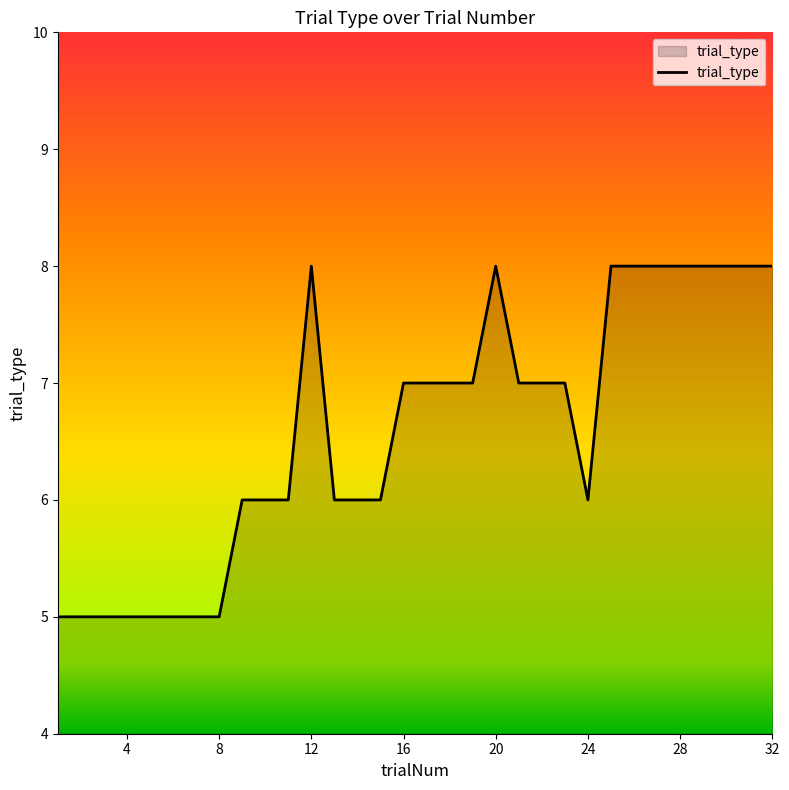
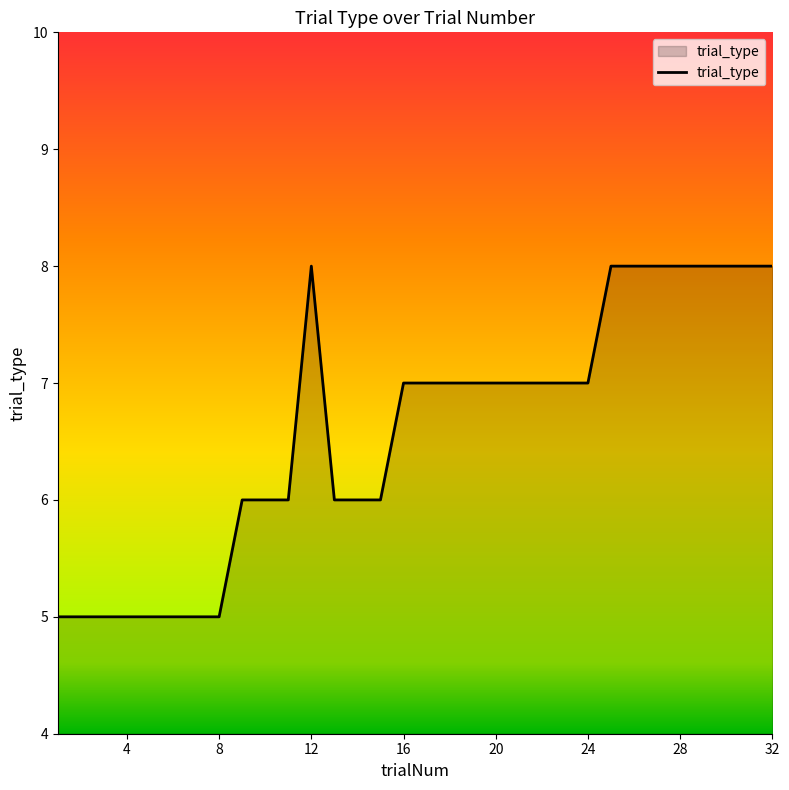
  {
    "4": 5,
    "8": 5,
    "12": 8,
    "16": 7,
-   "20": 8,
-   "24": 6,
+   "20": 7,
+   "24": 7,
    "28": 8,
    "32": 8
  }
